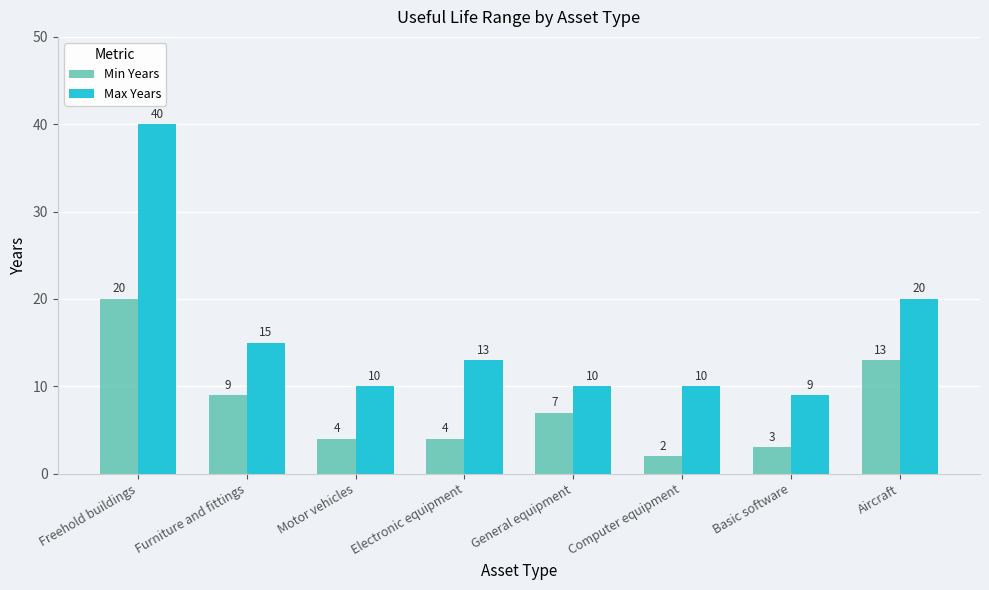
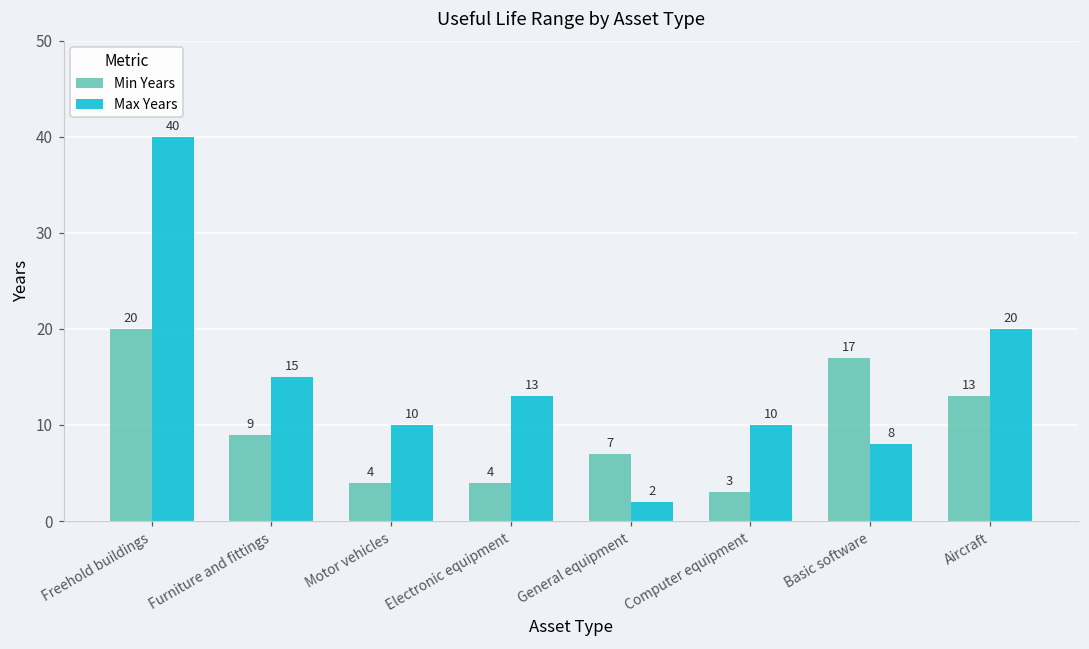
  {
    "Min Years": {
      "Freehold buildings": 20,
      "Furniture and fittings": 9,
      "Motor vehicles": 4,
      "Electronic equipment": 4,
      "General equipment": 7,
-     "Computer equipment": 2,
-     "Basic software": 3,
+     "Computer equipment": 3,
+     "Basic software": 17,
      "Aircraft": 13
    },
    "Max Years": {
      "Freehold buildings": 40,
      "Furniture and fittings": 15,
      "Motor vehicles": 10,
      "Electronic equipment": 13,
-     "General equipment": 10,
+     "General equipment": 2,
      "Computer equipment": 10,
-     "Basic software": 9,
+     "Basic software": 8,
      "Aircraft": 20
    }
  }
